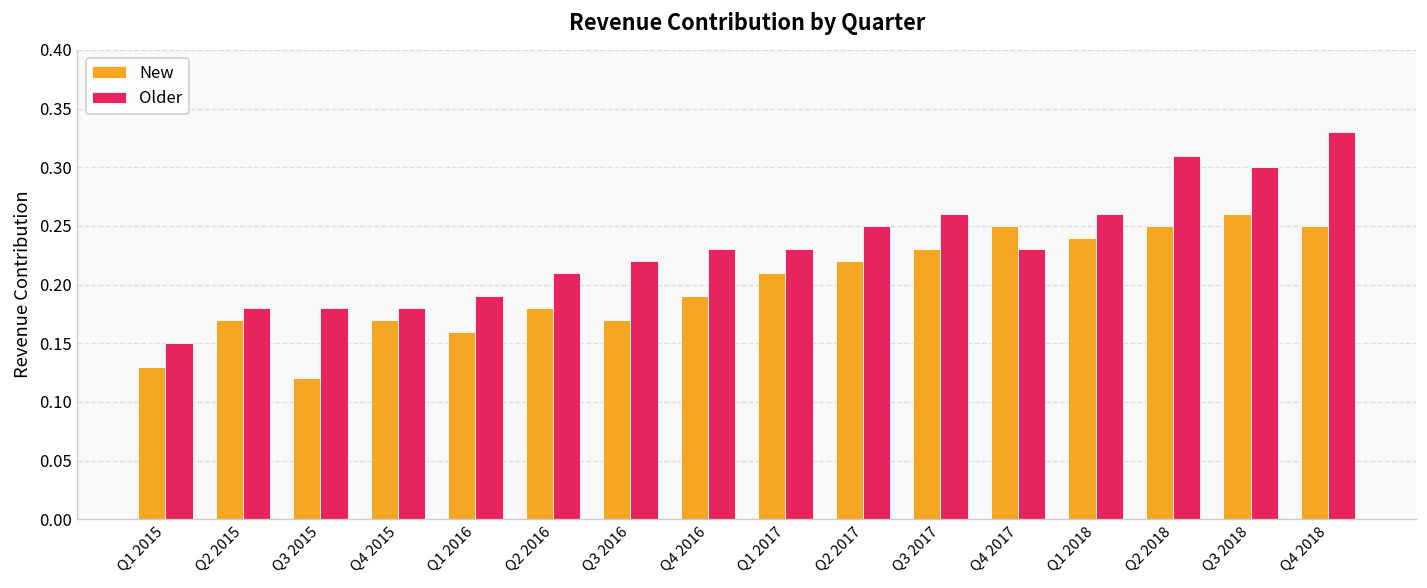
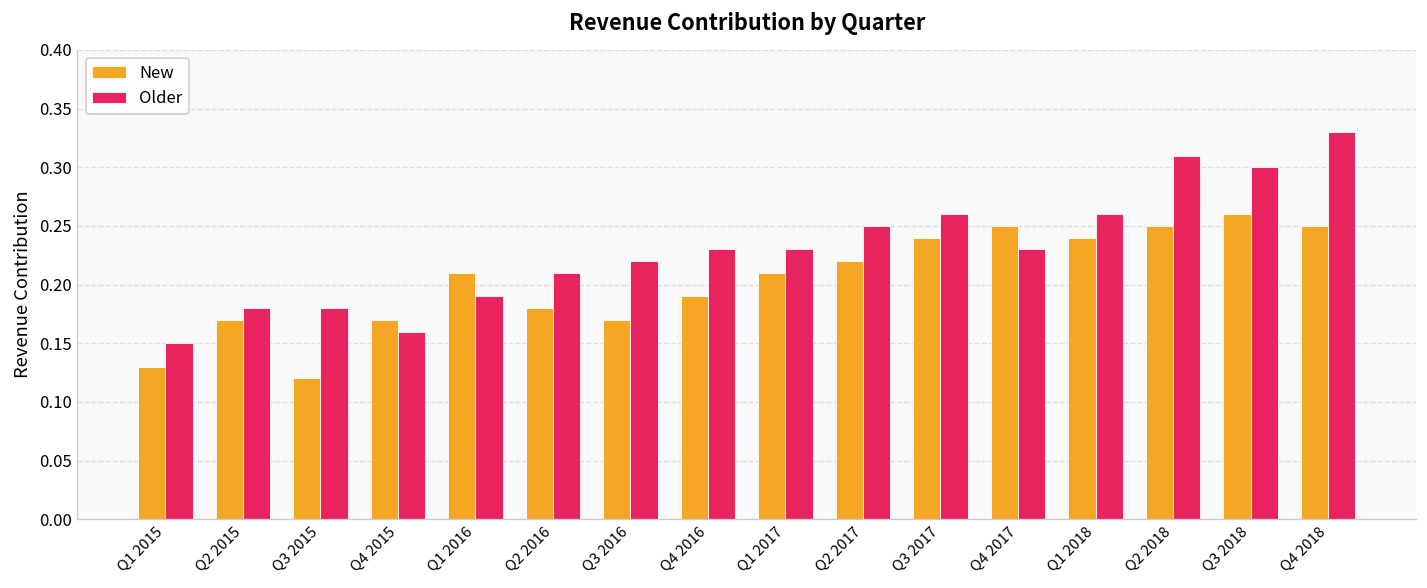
  {
    "New": {
      "Q1 2015": 0.13,
      "Q2 2015": 0.17,
      "Q3 2015": 0.12,
      "Q4 2015": 0.17,
-     "Q1 2016": 0.16,
+     "Q1 2016": 0.21,
      "Q2 2016": 0.18,
      "Q3 2016": 0.17,
      "Q4 2016": 0.19,
      "Q1 2017": 0.21,
      "Q2 2017": 0.22,
-     "Q3 2017": 0.23,
+     "Q3 2017": 0.24,
      "Q4 2017": 0.25,
      "Q1 2018": 0.24,
      "Q2 2018": 0.25,
      "Q3 2018": 0.26,
      "Q4 2018": 0.25
    },
    "Older": {
      "Q1 2015": 0.15,
      "Q2 2015": 0.18,
      "Q3 2015": 0.18,
-     "Q4 2015": 0.18,
+     "Q4 2015": 0.16,
      "Q1 2016": 0.19,
      "Q2 2016": 0.21,
      "Q3 2016": 0.22,
      "Q4 2016": 0.23,
      "Q1 2017": 0.23,
      "Q2 2017": 0.25,
      "Q3 2017": 0.26,
      "Q4 2017": 0.23,
      "Q1 2018": 0.26,
      "Q2 2018": 0.31,
      "Q3 2018": 0.30,
      "Q4 2018": 0.33
    }
  }
